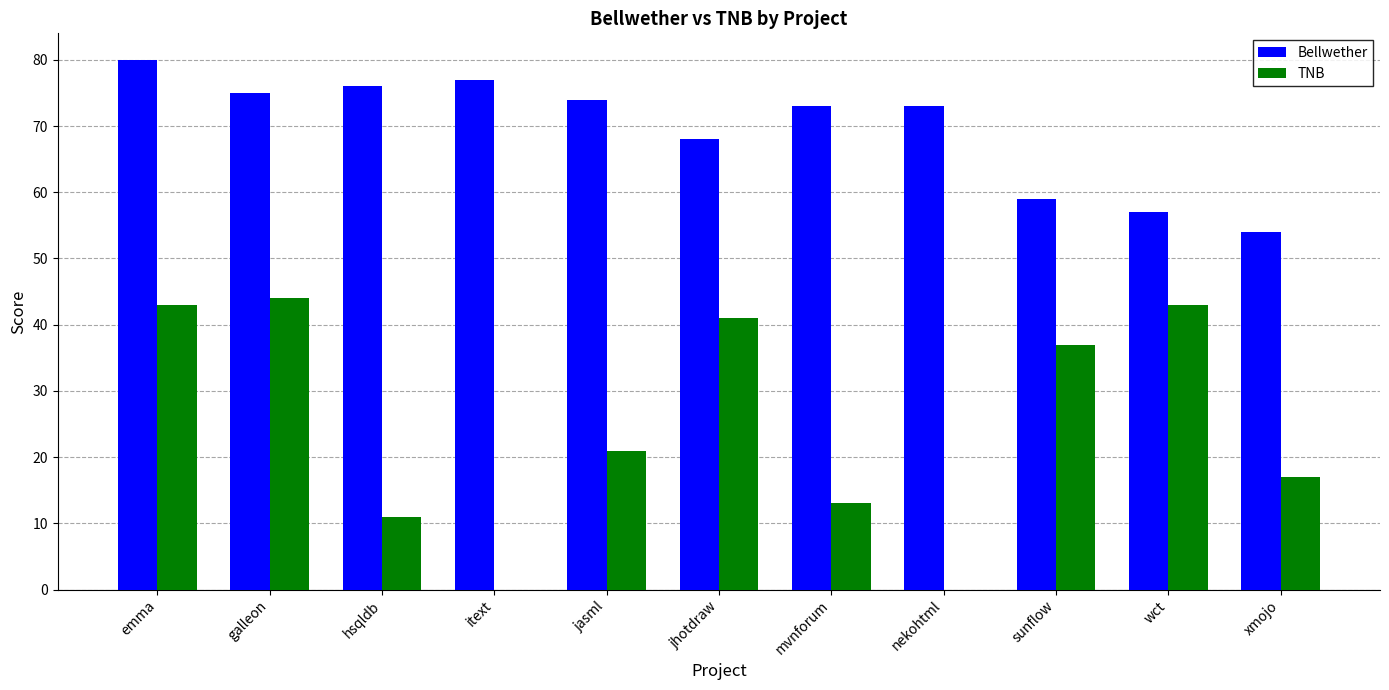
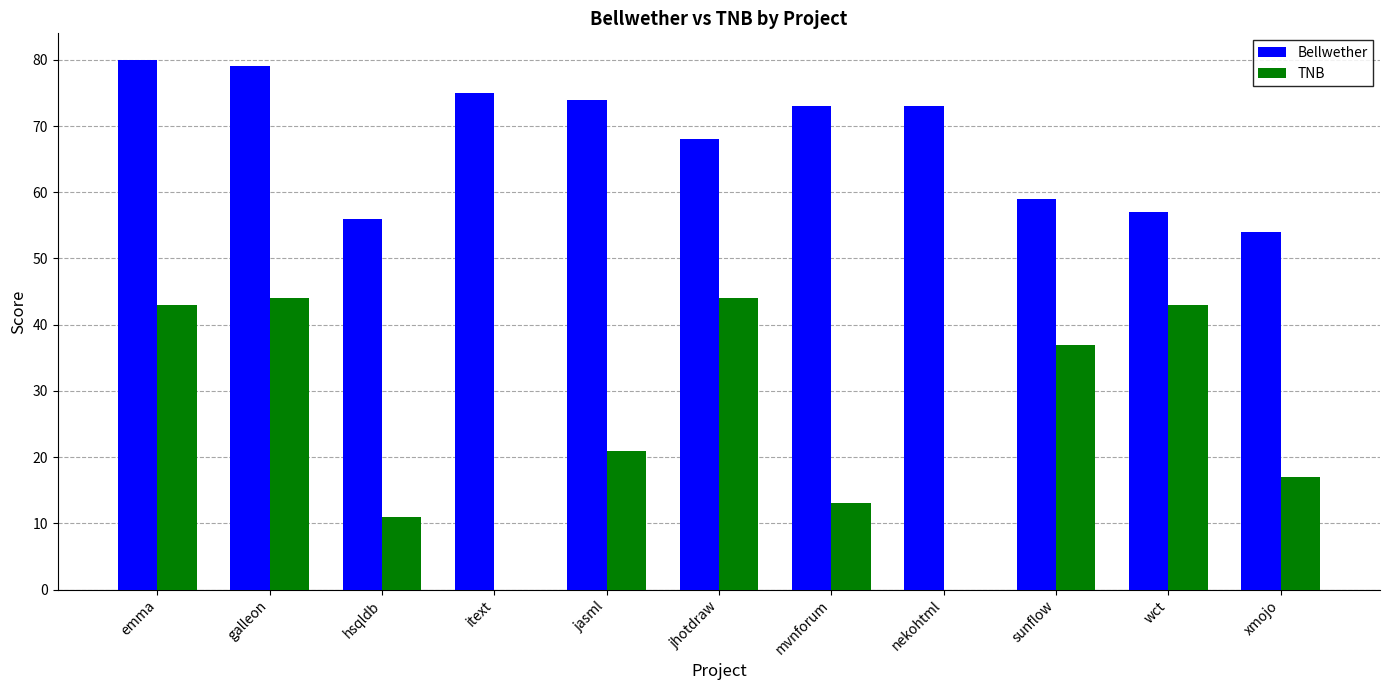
  {
    "Bellwether": {
      "emma": 80,
-     "galleon": 75,
-     "hsqldb": 76,
-     "itext": 77,
+     "galleon": 79,
+     "hsqldb": 56,
+     "itext": 75,
      "jasml": 74,
      "jhotdraw": 68,
      "mvnforum": 73,
      "nekohtml": 73,
      "sunflow": 59,
      "wct": 57,
      "xmojo": 54
    },
    "TNB": {
      "emma": 43,
      "galleon": 44,
      "hsqldb": 11,
      "itext": 0,
      "jasml": 21,
-     "jhotdraw": 41,
+     "jhotdraw": 44,
      "mvnforum": 13,
      "nekohtml": 0,
      "sunflow": 37,
      "wct": 43,
      "xmojo": 17
    }
  }
